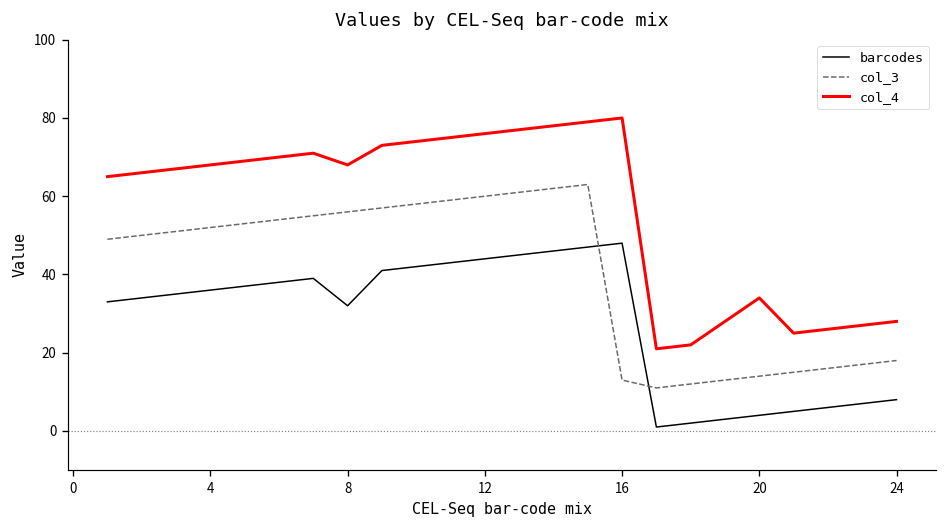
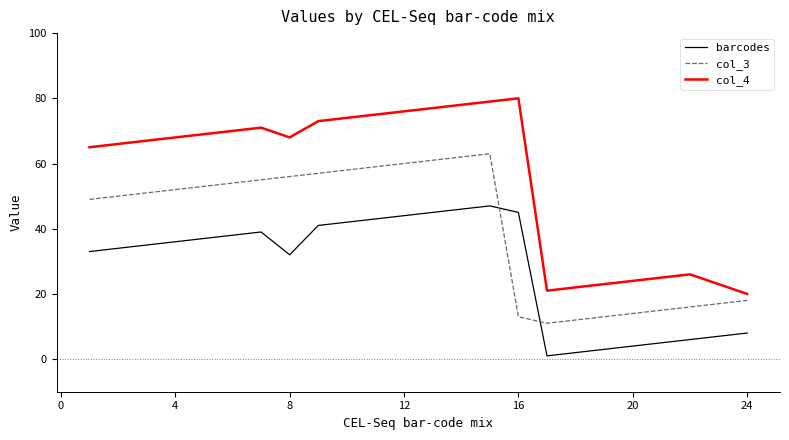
  {
    "barcodes": {
      "8": 32,
      "12": 44,
-     "16": 48,
+     "16": 45,
      "20": 4,
      "24": 8
    },
    "col_3": {
      "8": 56,
      "12": 60,
      "16": 13,
      "20": 14,
      "24": 18
    },
    "col_4": {
      "8": 68,
      "12": 76,
      "16": 80,
-     "20": 34,
-     "24": 28
+     "20": 24,
+     "24": 20
    }
  }
